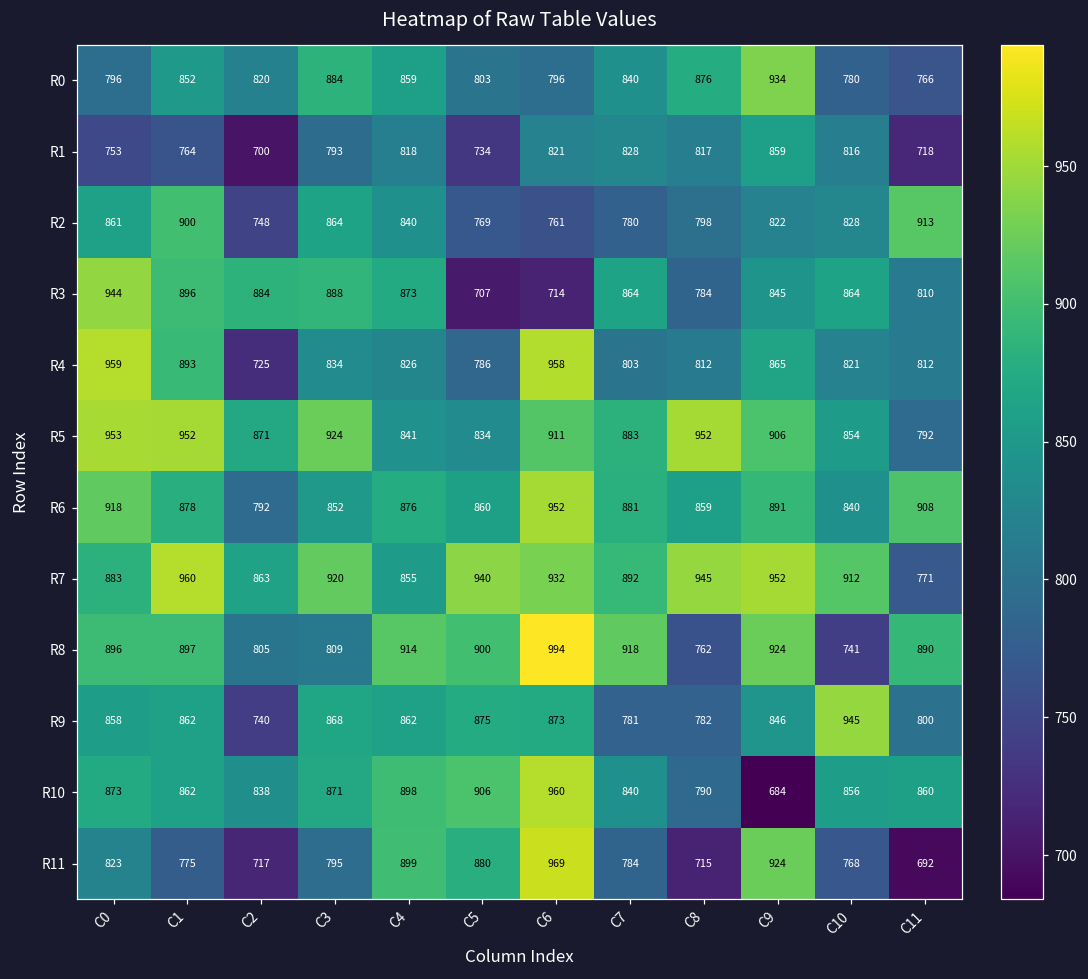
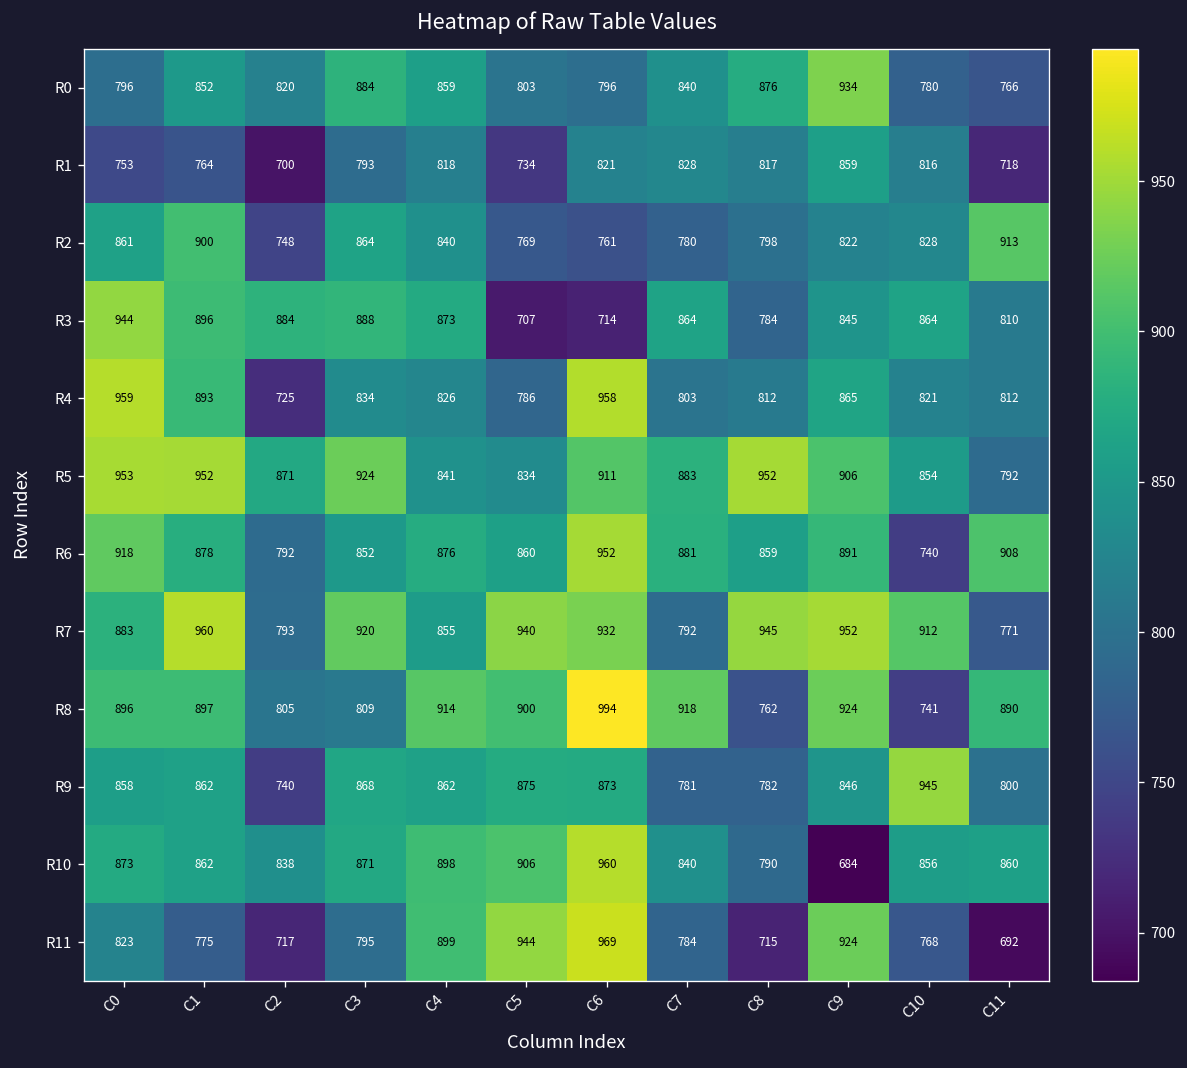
  {
    "R0": {
      "C0": 796,
      "C1": 852,
      "C2": 820,
      "C3": 884,
      "C4": 859,
      "C5": 803,
      "C6": 796,
      "C7": 840,
      "C8": 876,
      "C9": 934,
      "C10": 780,
      "C11": 766
    },
    "R1": {
      "C0": 753,
      "C1": 764,
      "C2": 700,
      "C3": 793,
      "C4": 818,
      "C5": 734,
      "C6": 821,
      "C7": 828,
      "C8": 817,
      "C9": 859,
      "C10": 816,
      "C11": 718
    },
    "R2": {
      "C0": 861,
      "C1": 900,
      "C2": 748,
      "C3": 864,
      "C4": 840,
      "C5": 769,
      "C6": 761,
      "C7": 780,
      "C8": 798,
      "C9": 822,
      "C10": 828,
      "C11": 913
    },
    "R3": {
      "C0": 944,
      "C1": 896,
      "C2": 884,
      "C3": 888,
      "C4": 873,
      "C5": 707,
      "C6": 714,
      "C7": 864,
      "C8": 784,
      "C9": 845,
      "C10": 864,
      "C11": 810
    },
    "R4": {
      "C0": 959,
      "C1": 893,
      "C2": 725,
      "C3": 834,
      "C4": 826,
      "C5": 786,
      "C6": 958,
      "C7": 803,
      "C8": 812,
      "C9": 865,
      "C10": 821,
      "C11": 812
    },
    "R5": {
      "C0": 953,
      "C1": 952,
      "C2": 871,
      "C3": 924,
      "C4": 841,
      "C5": 834,
      "C6": 911,
      "C7": 883,
      "C8": 952,
      "C9": 906,
      "C10": 854,
      "C11": 792
    },
    "R6": {
      "C0": 918,
      "C1": 878,
      "C2": 792,
      "C3": 852,
      "C4": 876,
      "C5": 860,
      "C6": 952,
      "C7": 881,
      "C8": 859,
      "C9": 891,
-     "C10": 840,
+     "C10": 740,
      "C11": 908
    },
    "R7": {
      "C0": 883,
      "C1": 960,
-     "C2": 863,
+     "C2": 793,
      "C3": 920,
      "C4": 855,
      "C5": 940,
      "C6": 932,
-     "C7": 892,
+     "C7": 792,
      "C8": 945,
      "C9": 952,
      "C10": 912,
      "C11": 771
    },
    "R8": {
      "C0": 896,
      "C1": 897,
      "C2": 805,
      "C3": 809,
      "C4": 914,
      "C5": 900,
      "C6": 994,
      "C7": 918,
      "C8": 762,
      "C9": 924,
      "C10": 741,
      "C11": 890
    },
    "R9": {
      "C0": 858,
      "C1": 862,
      "C2": 740,
      "C3": 868,
      "C4": 862,
      "C5": 875,
      "C6": 873,
      "C7": 781,
      "C8": 782,
      "C9": 846,
      "C10": 945,
      "C11": 800
    },
    "R10": {
      "C0": 873,
      "C1": 862,
      "C2": 838,
      "C3": 871,
      "C4": 898,
      "C5": 906,
      "C6": 960,
      "C7": 840,
      "C8": 790,
      "C9": 684,
      "C10": 856,
      "C11": 860
    },
    "R11": {
      "C0": 823,
      "C1": 775,
      "C2": 717,
      "C3": 795,
      "C4": 899,
-     "C5": 880,
+     "C5": 944,
      "C6": 969,
      "C7": 784,
      "C8": 715,
      "C9": 924,
      "C10": 768,
      "C11": 692
    }
  }
